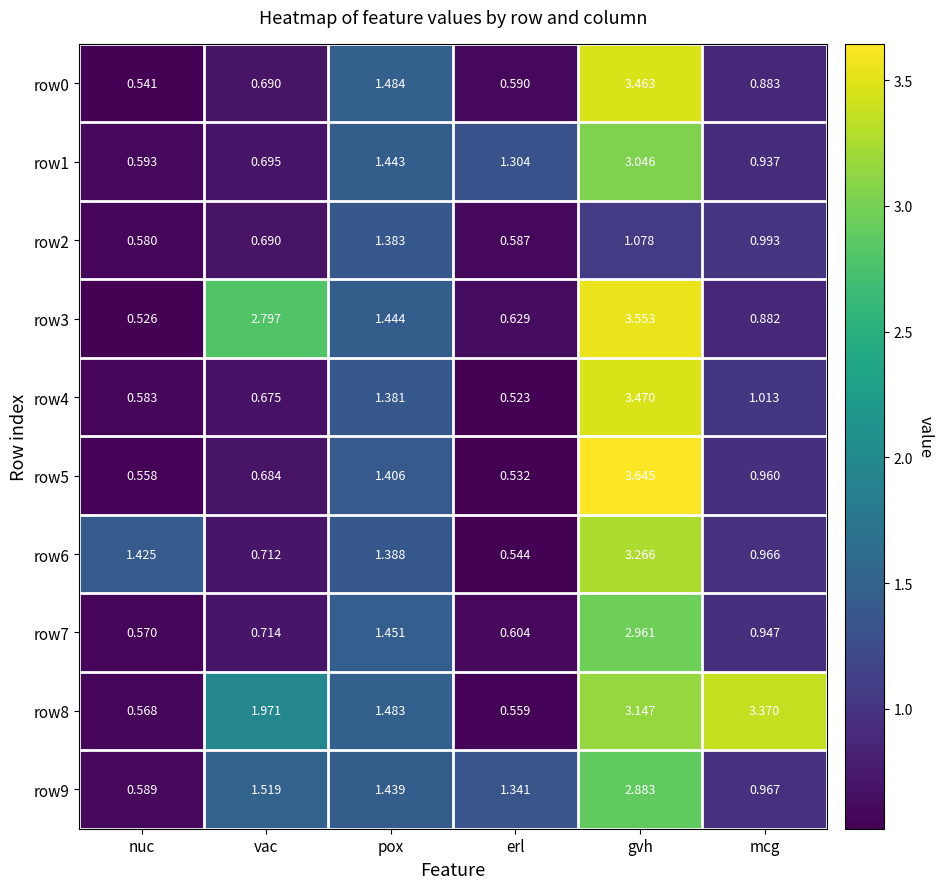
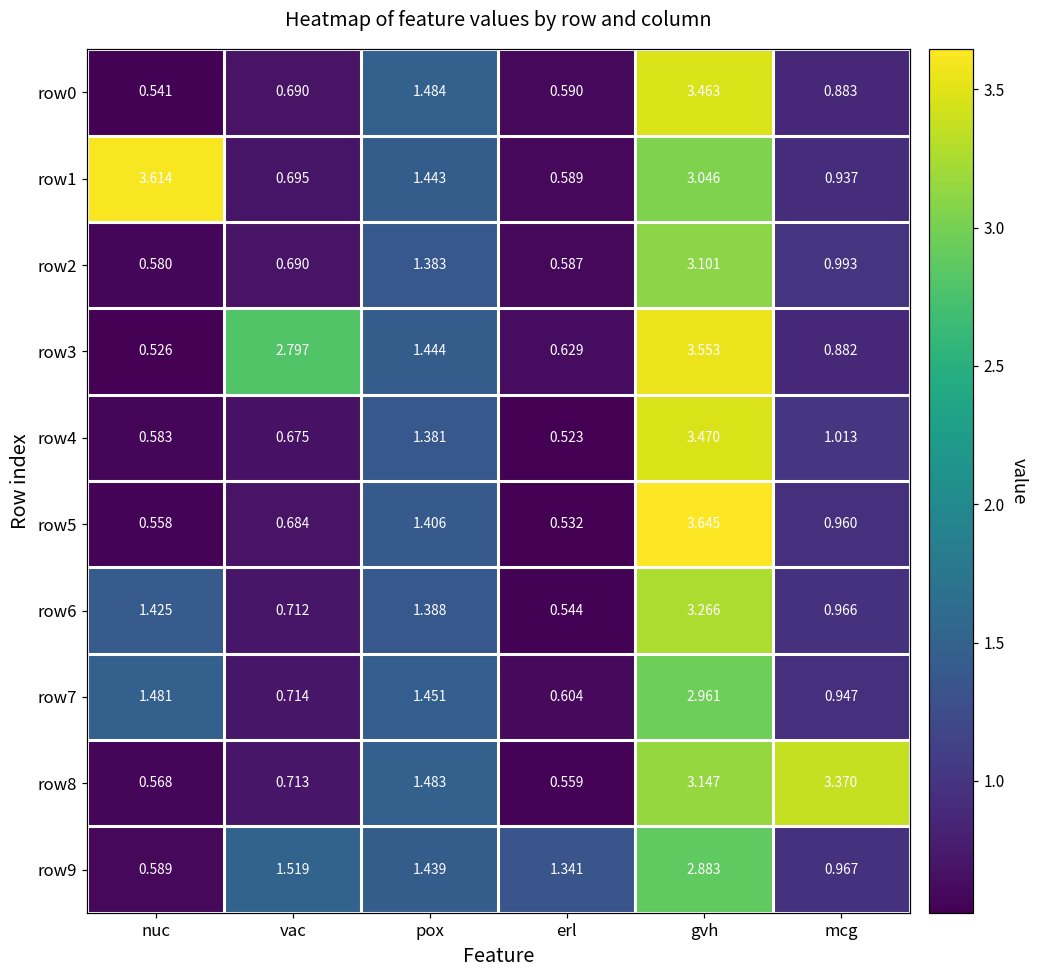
  {
    "row0": {
      "nuc": 0.541,
      "vac": 0.690,
      "pox": 1.484,
      "erl": 0.590,
      "gvh": 3.463,
      "mcg": 0.883
    },
    "row1": {
-     "nuc": 0.593,
+     "nuc": 3.614,
      "vac": 0.695,
      "pox": 1.443,
-     "erl": 1.304,
+     "erl": 0.589,
      "gvh": 3.046,
      "mcg": 0.937
    },
    "row2": {
      "nuc": 0.580,
      "vac": 0.690,
      "pox": 1.383,
      "erl": 0.587,
-     "gvh": 1.078,
+     "gvh": 3.101,
      "mcg": 0.993
    },
    "row3": {
      "nuc": 0.526,
      "vac": 2.797,
      "pox": 1.444,
      "erl": 0.629,
      "gvh": 3.553,
      "mcg": 0.882
    },
    "row4": {
      "nuc": 0.583,
      "vac": 0.675,
      "pox": 1.381,
      "erl": 0.523,
      "gvh": 3.470,
      "mcg": 1.013
    },
    "row5": {
      "nuc": 0.558,
      "vac": 0.684,
      "pox": 1.406,
      "erl": 0.532,
      "gvh": 3.645,
      "mcg": 0.960
    },
    "row6": {
      "nuc": 1.425,
      "vac": 0.712,
      "pox": 1.388,
      "erl": 0.544,
      "gvh": 3.266,
      "mcg": 0.966
    },
    "row7": {
-     "nuc": 0.570,
+     "nuc": 1.481,
      "vac": 0.714,
      "pox": 1.451,
      "erl": 0.604,
      "gvh": 2.961,
      "mcg": 0.947
    },
    "row8": {
      "nuc": 0.568,
-     "vac": 1.971,
+     "vac": 0.713,
      "pox": 1.483,
      "erl": 0.559,
      "gvh": 3.147,
      "mcg": 3.370
    },
    "row9": {
      "nuc": 0.589,
      "vac": 1.519,
      "pox": 1.439,
      "erl": 1.341,
      "gvh": 2.883,
      "mcg": 0.967
    }
  }
